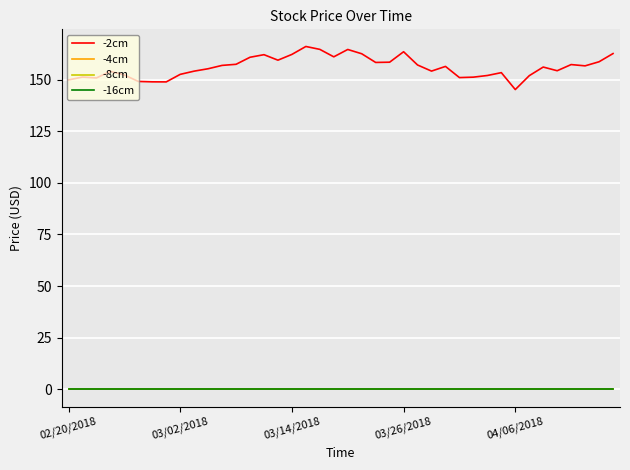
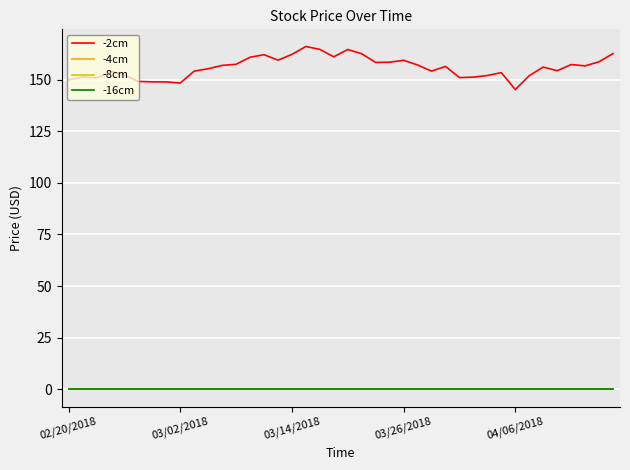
  {
    "-2cm": {
-     "03/02/2018": 153,
+     "03/02/2018": 148,
      "03/14/2018": 162,
-     "03/26/2018": 163,
+     "03/26/2018": 159,
      "04/06/2018": 145
    },
    "-16cm": {
      "02/20/2018": 0,
      "03/02/2018": 0,
      "03/14/2018": 0,
      "03/26/2018": 0,
      "04/06/2018": 0
    }
  }
